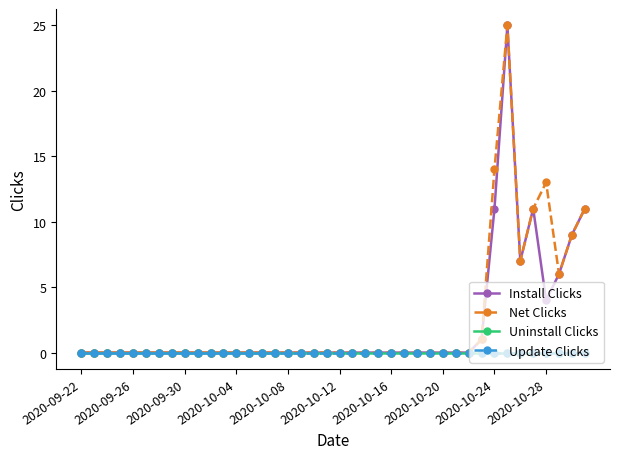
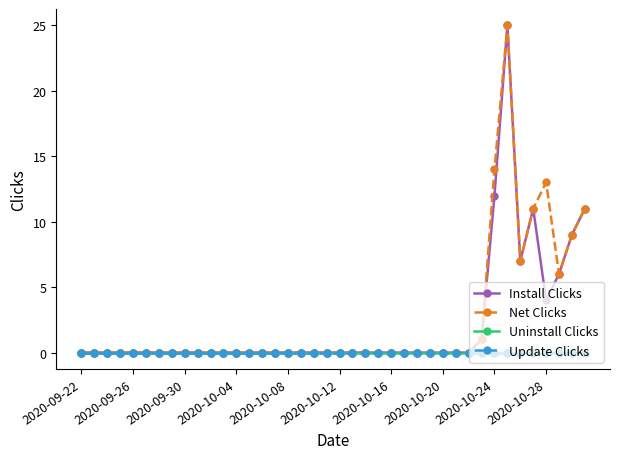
  {
    "Install Clicks": {
-     "2020-10-24": 11
+     "2020-10-24": 12
    },
    "Net Clicks": {
      "2020-10-24": 14,
      "2020-10-28": 13
    }
  }
